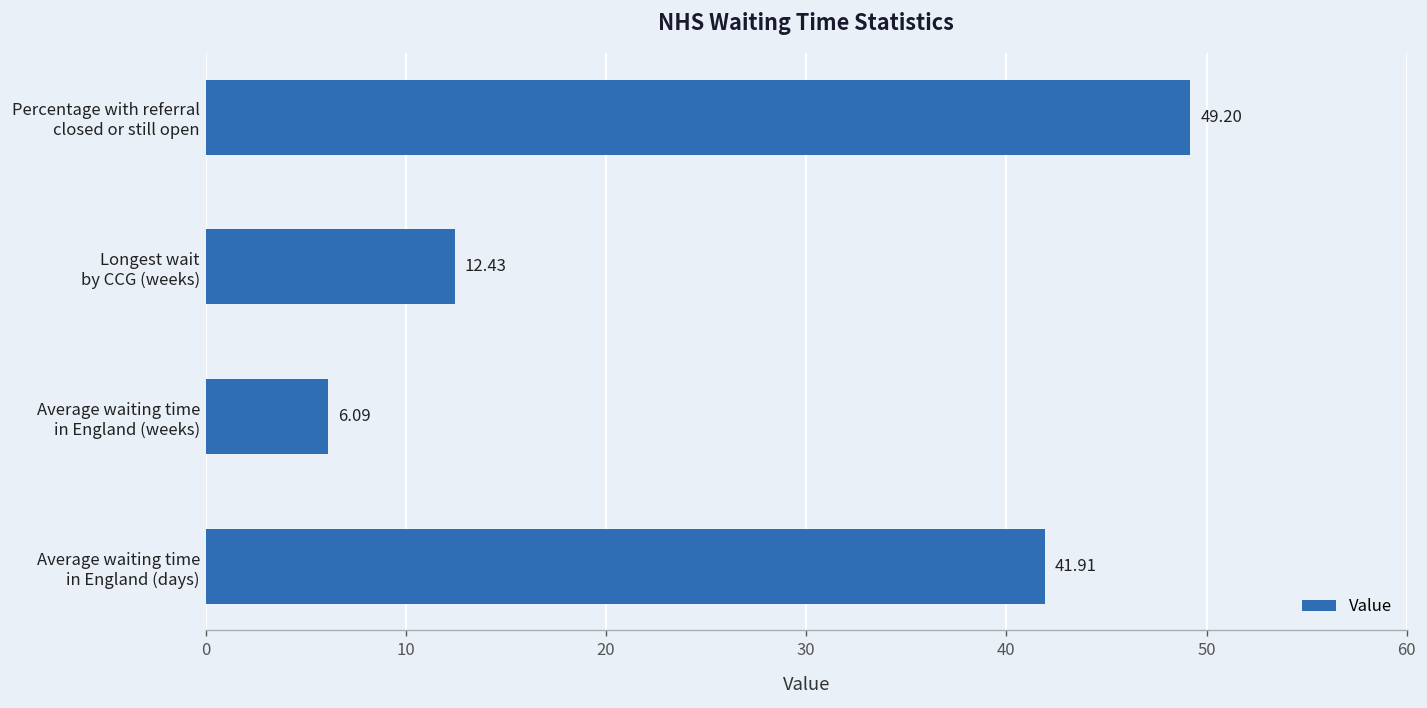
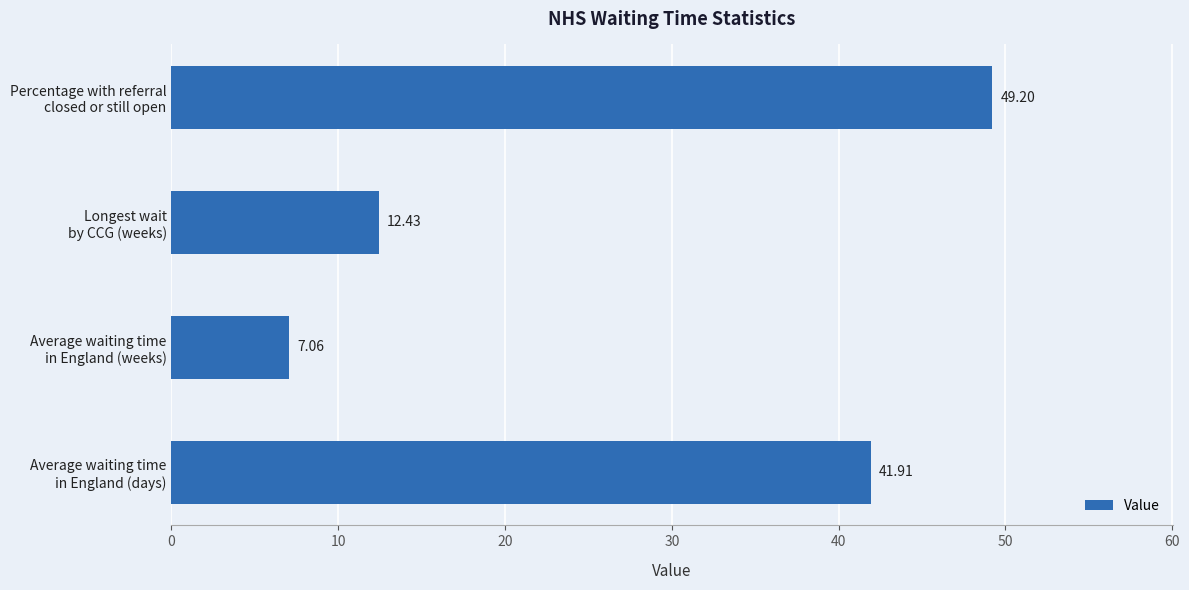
  {
    "Percentage with referral closed or still open": 49.20,
    "Longest wait by CCG (weeks)": 12.43,
-   "Average waiting time in England (weeks)": 6.09,
+   "Average waiting time in England (weeks)": 7.06,
    "Average waiting time in England (days)": 41.91
  }
